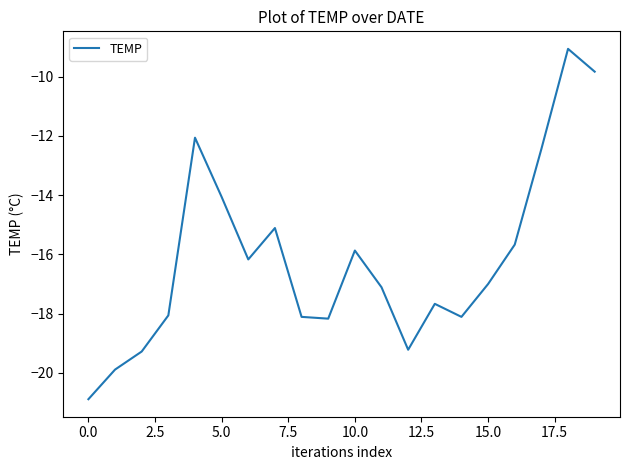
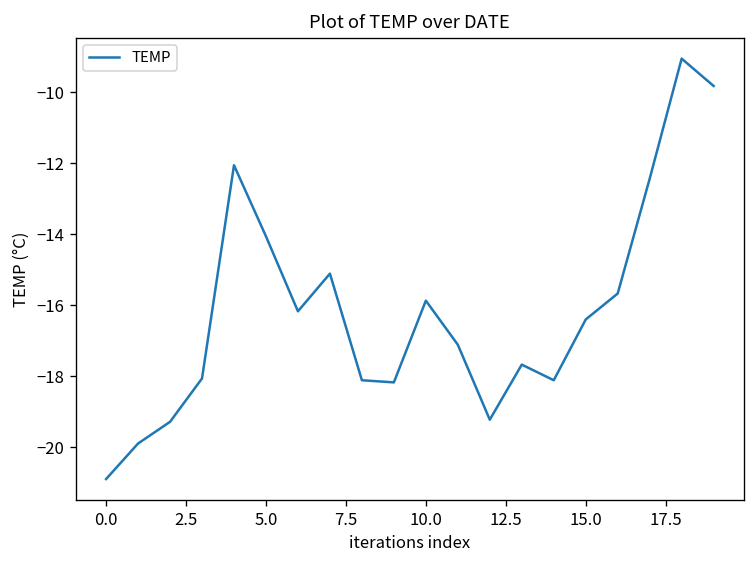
  {
    "0.0": -20.9,
    "5.0": -14.1,
    "10.0": -15.9,
-   "15.0": -17.0
+   "15.0": -16.4
  }
